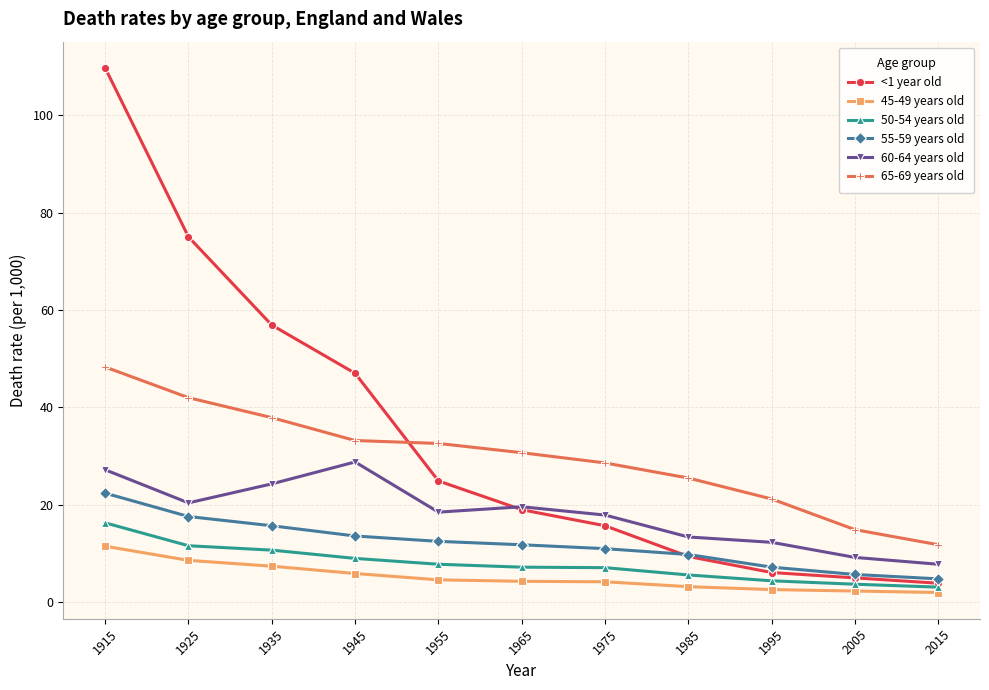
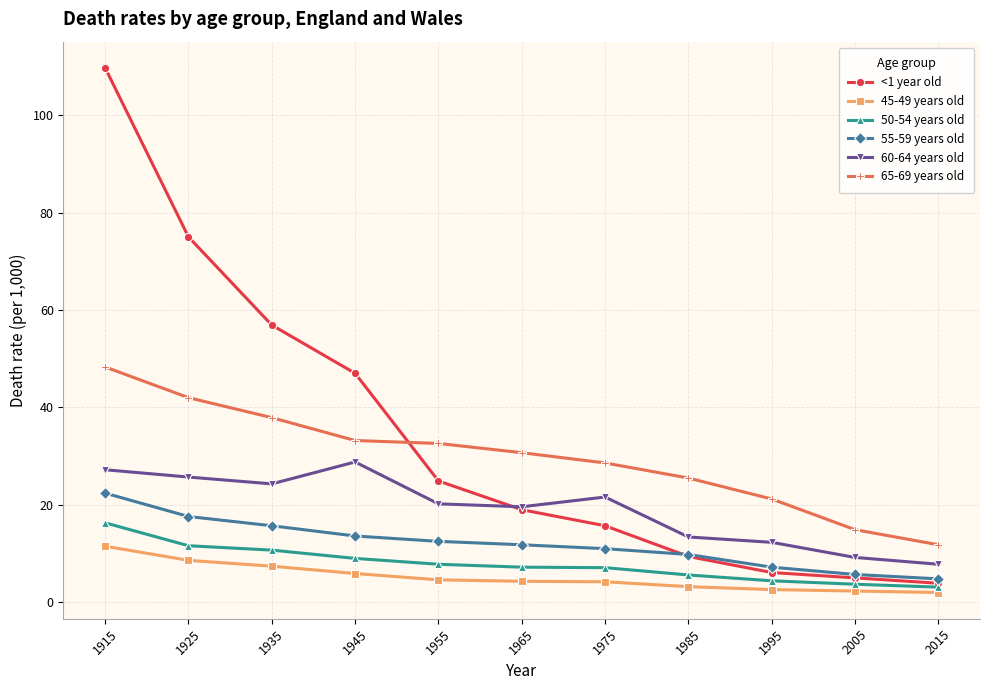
  {
    "60-64 years old": {
      "1915": 27,
-     "1925": 20,
+     "1925": 26,
      "1935": 24,
      "1945": 29,
-     "1955": 19,
+     "1955": 20,
      "1965": 20,
-     "1975": 18,
+     "1975": 22,
      "1985": 13,
      "1995": 12,
      "2005": 9,
      "2015": 8
    }
  }
